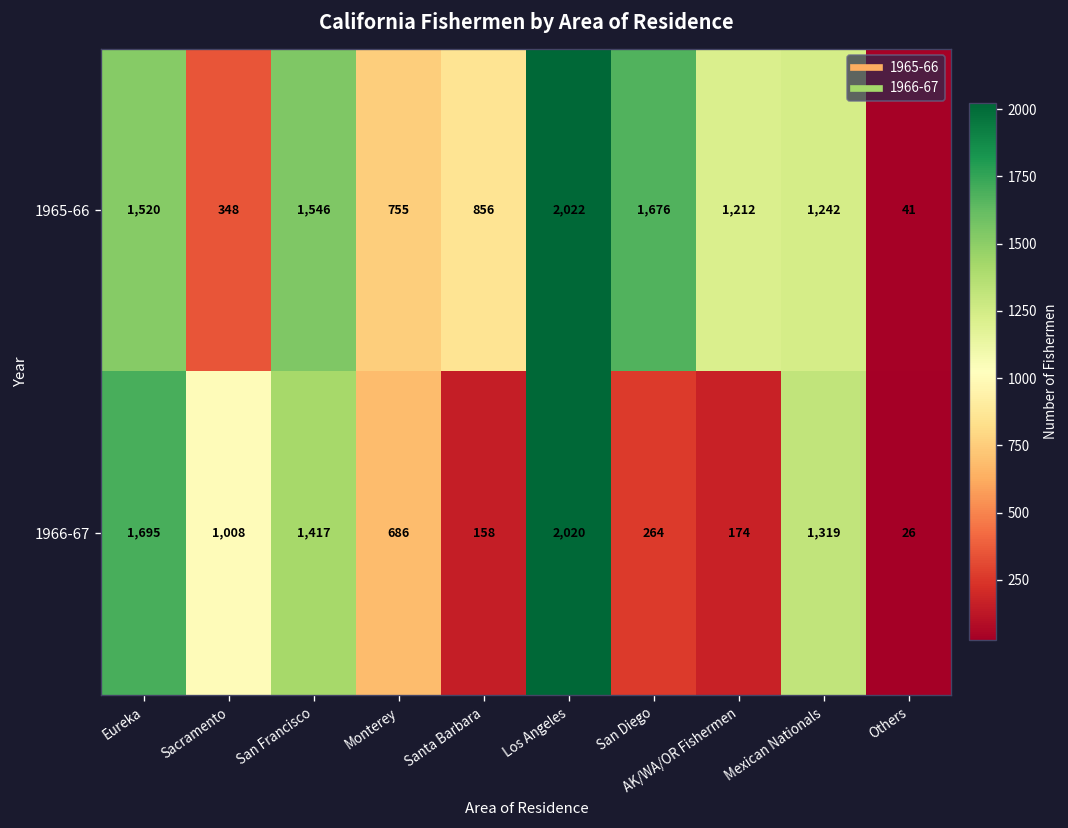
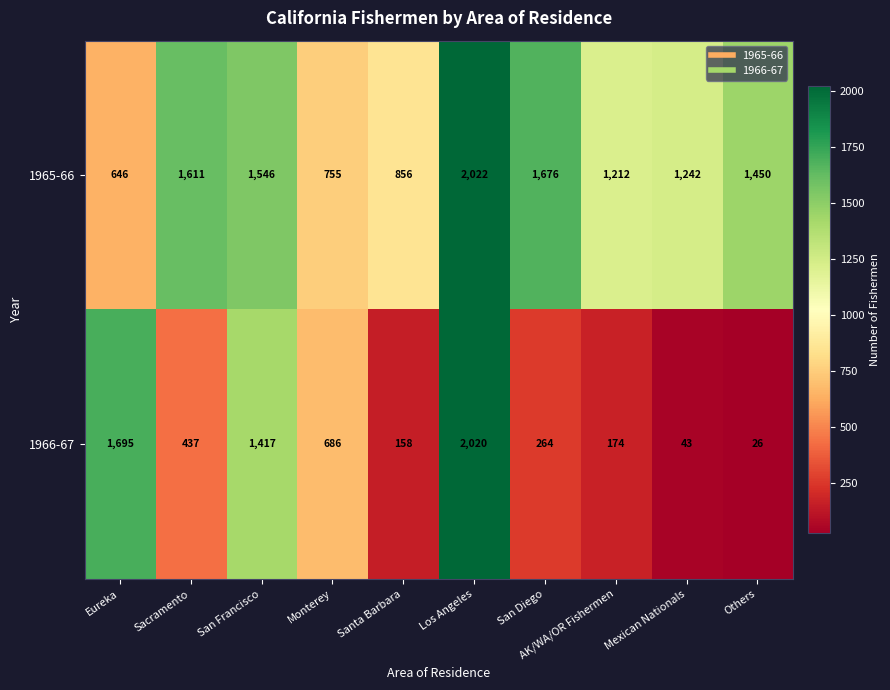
  {
    "1965-66": {
-     "Eureka": "1,520",
-     "Sacramento": "348",
+     "Eureka": "646",
+     "Sacramento": "1,611",
      "San Francisco": "1,546",
      "Monterey": "755",
      "Santa Barbara": "856",
      "Los Angeles": "2,022",
      "San Diego": "1,676",
      "AK/WA/OR Fishermen": "1,212",
      "Mexican Nationals": "1,242",
-     "Others": "41"
+     "Others": "1,450"
    },
    "1966-67": {
      "Eureka": "1,695",
-     "Sacramento": "1,008",
+     "Sacramento": "437",
      "San Francisco": "1,417",
      "Monterey": "686",
      "Santa Barbara": "158",
      "Los Angeles": "2,020",
      "San Diego": "264",
      "AK/WA/OR Fishermen": "174",
-     "Mexican Nationals": "1,319",
+     "Mexican Nationals": "43",
      "Others": "26"
    }
  }
